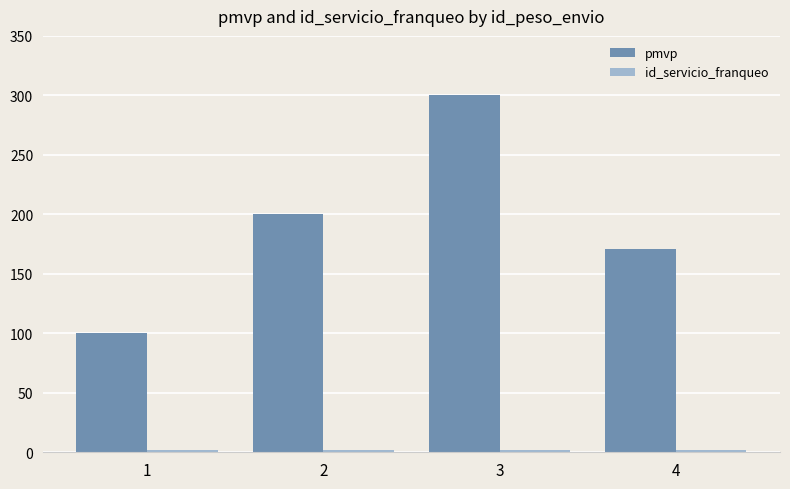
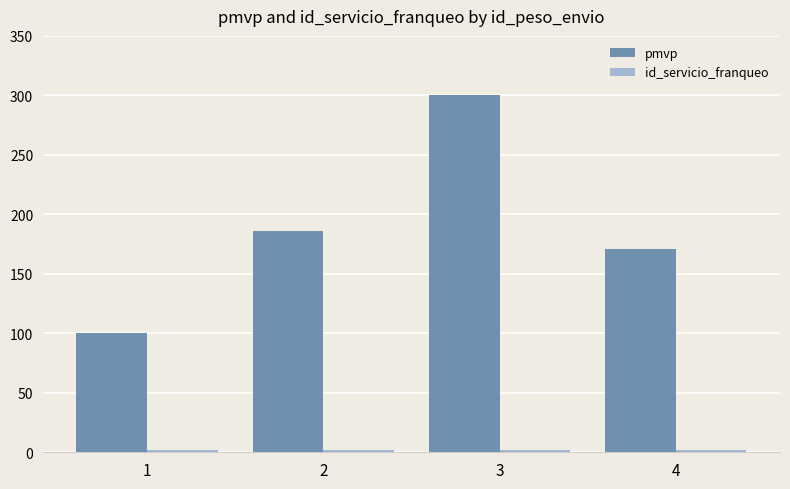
  {
    "pmvp": {
      "1": 100,
-     "2": 200,
+     "2": 186,
      "3": 300,
      "4": 171
    }
  }
